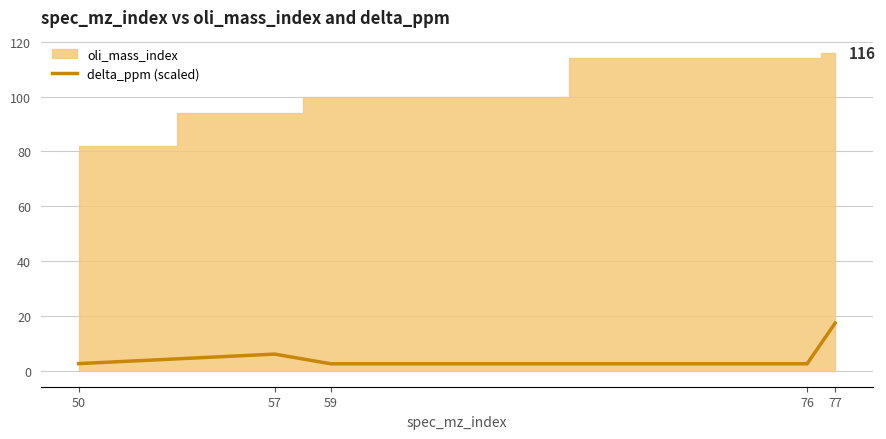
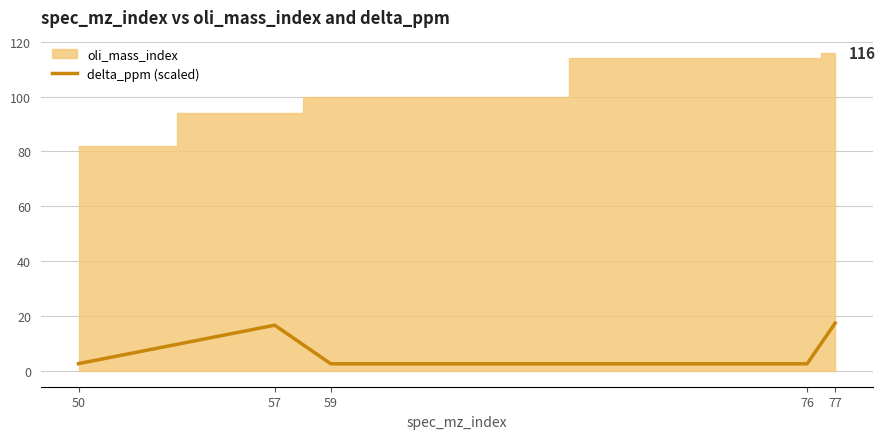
  {
    "delta_ppm (scaled)": {
      "50": 3,
-     "57": 6,
+     "57": 17,
      "59": 3,
      "76": 3,
      "77": 17
    }
  }
